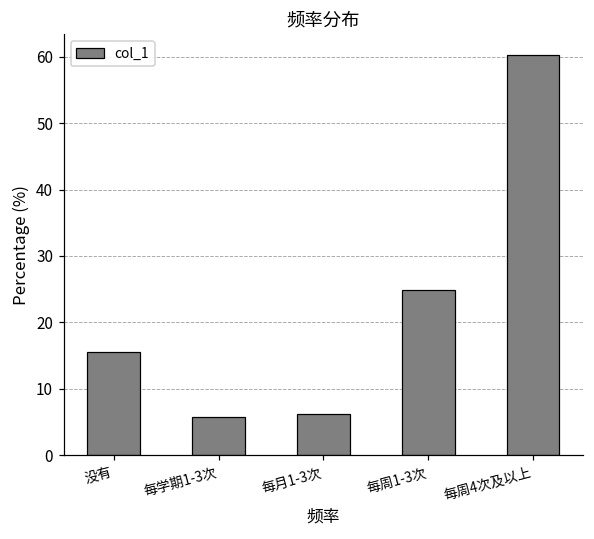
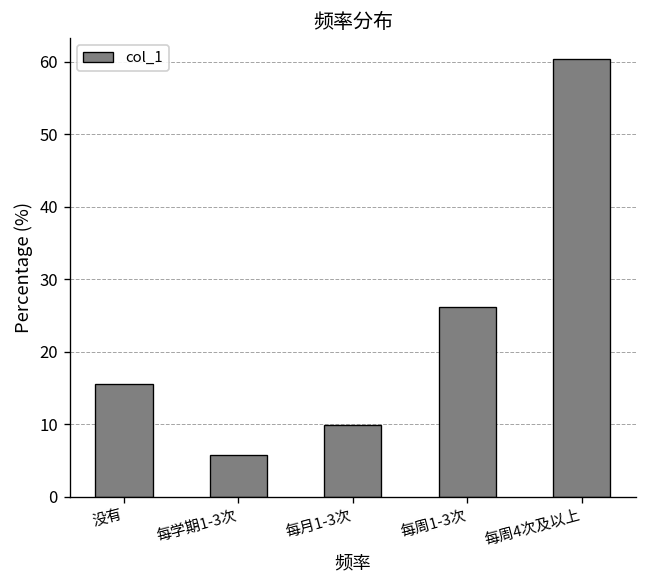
  {
    "没有": 16,
    "每学期1-3次": 6,
-   "每月1-3次": 6,
-   "每周1-3次": 25,
+   "每月1-3次": 10,
+   "每周1-3次": 26,
    "每周4次及以上": 60
  }
